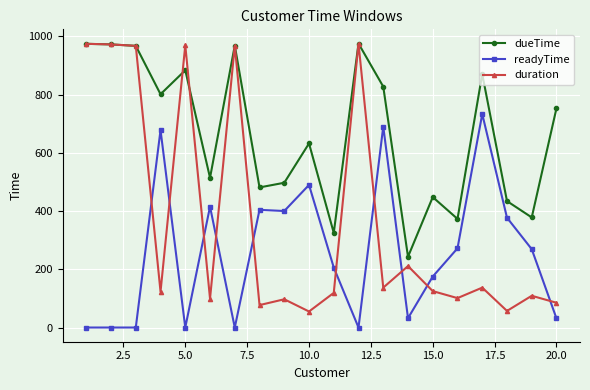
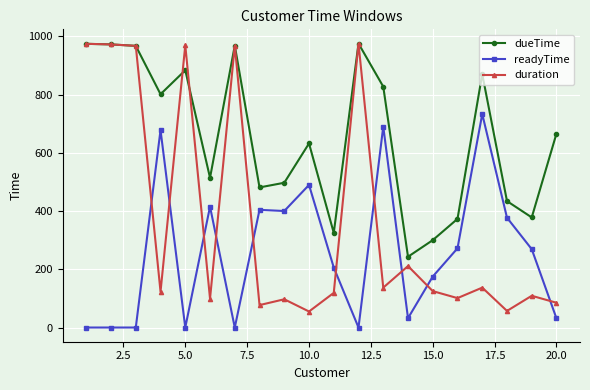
  {
    "dueTime": {
      "5.0": 880,
      "10.0": 630,
-     "15.0": 450,
-     "20.0": 750
+     "15.0": 300,
+     "20.0": 670
    },
    "readyTime": {
      "5.0": 0,
      "10.0": 490,
      "15.0": 180,
      "20.0": 30
    },
    "duration": {
      "5.0": 970,
      "10.0": 60,
      "15.0": 130,
      "20.0": 90
    }
  }
